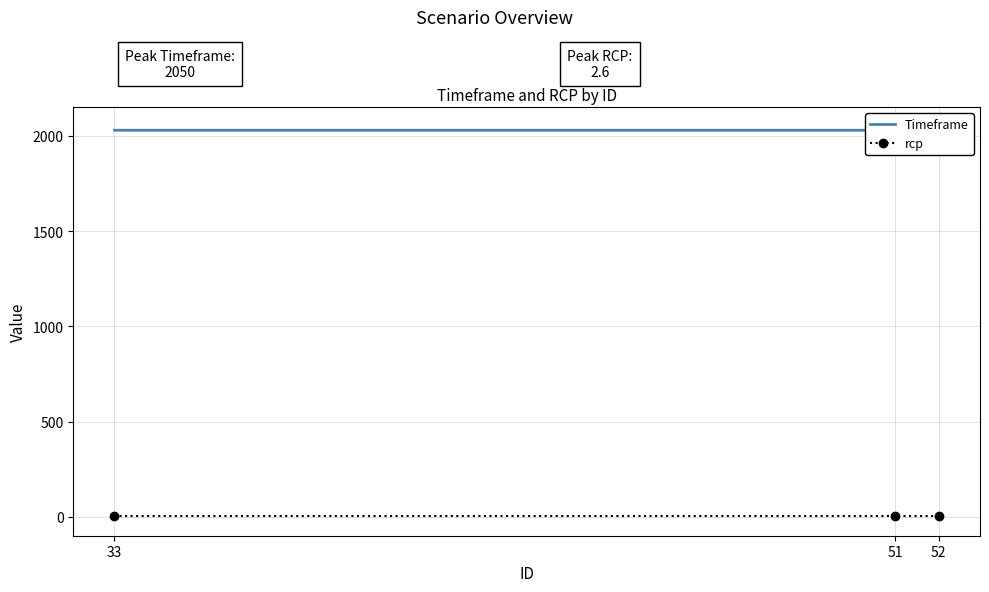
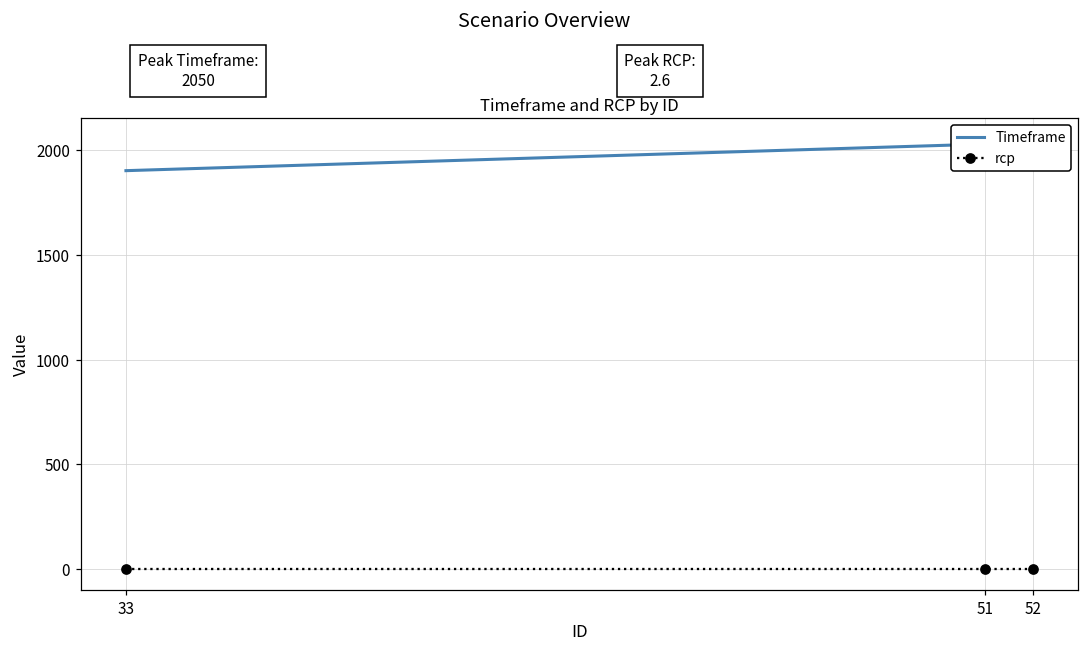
  {
    "Timeframe": {
-     "33": 2030
+     "33": 1900
    },
    "rcp": {
      "33": 0,
      "51": 0,
      "52": 0
    }
  }
